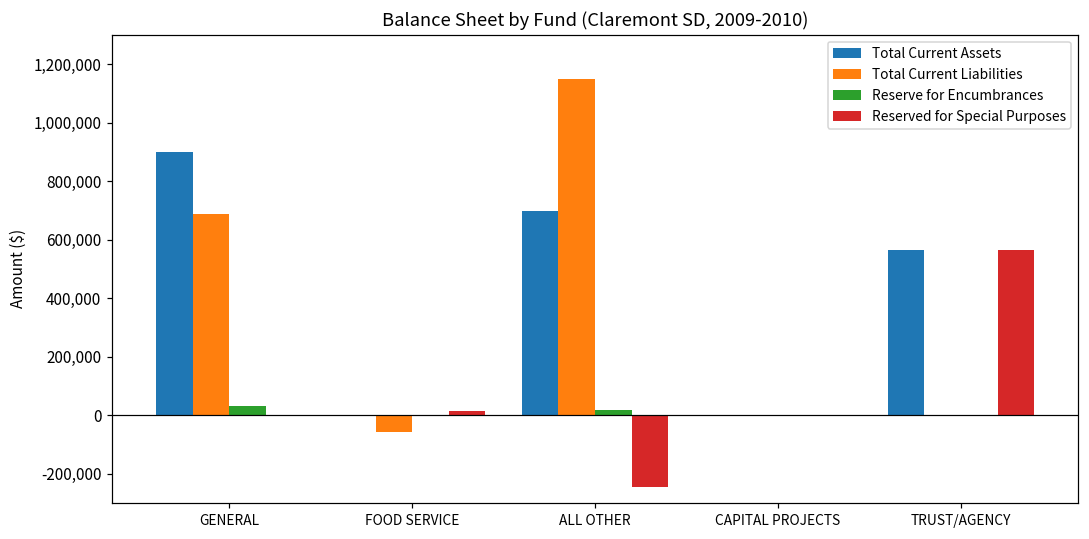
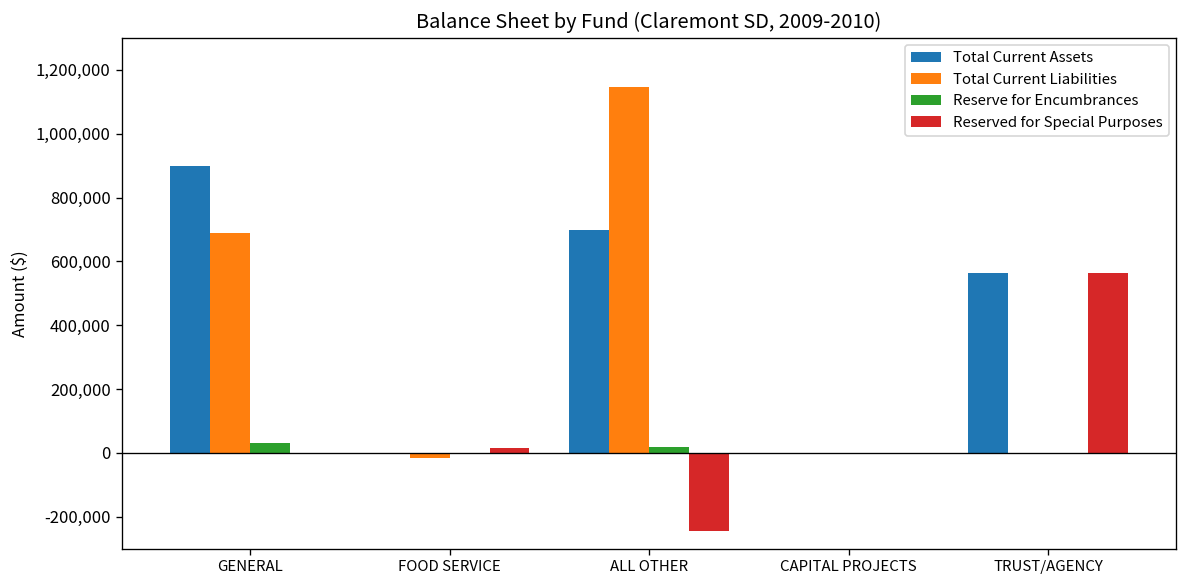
  {
    "Total Current Assets": {
      "GENERAL": "900,000",
      "FOOD SERVICE": "0",
      "ALL OTHER": "700,000",
      "CAPITAL PROJECTS": "0",
      "TRUST/AGENCY": "560,000"
    },
    "Total Current Liabilities": {
      "GENERAL": "690,000",
-     "FOOD SERVICE": "-60,000",
+     "FOOD SERVICE": "-10,000",
      "ALL OTHER": "1,150,000",
      "CAPITAL PROJECTS": "0",
      "TRUST/AGENCY": "0"
    },
    "Reserve for Encumbrances": {
      "GENERAL": "30,000",
      "FOOD SERVICE": "0",
      "ALL OTHER": "20,000",
      "CAPITAL PROJECTS": "0",
      "TRUST/AGENCY": "0"
    },
    "Reserved for Special Purposes": {
      "GENERAL": "0",
      "FOOD SERVICE": "10,000",
      "ALL OTHER": "-240,000",
      "CAPITAL PROJECTS": "0",
      "TRUST/AGENCY": "560,000"
    }
  }
